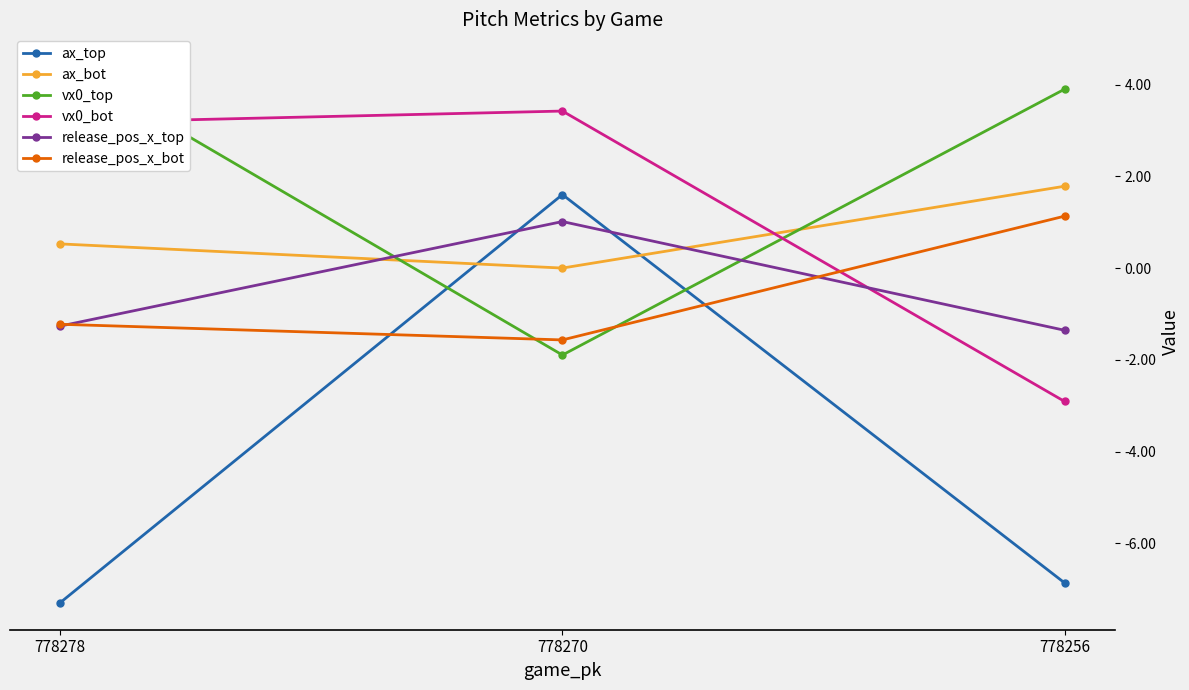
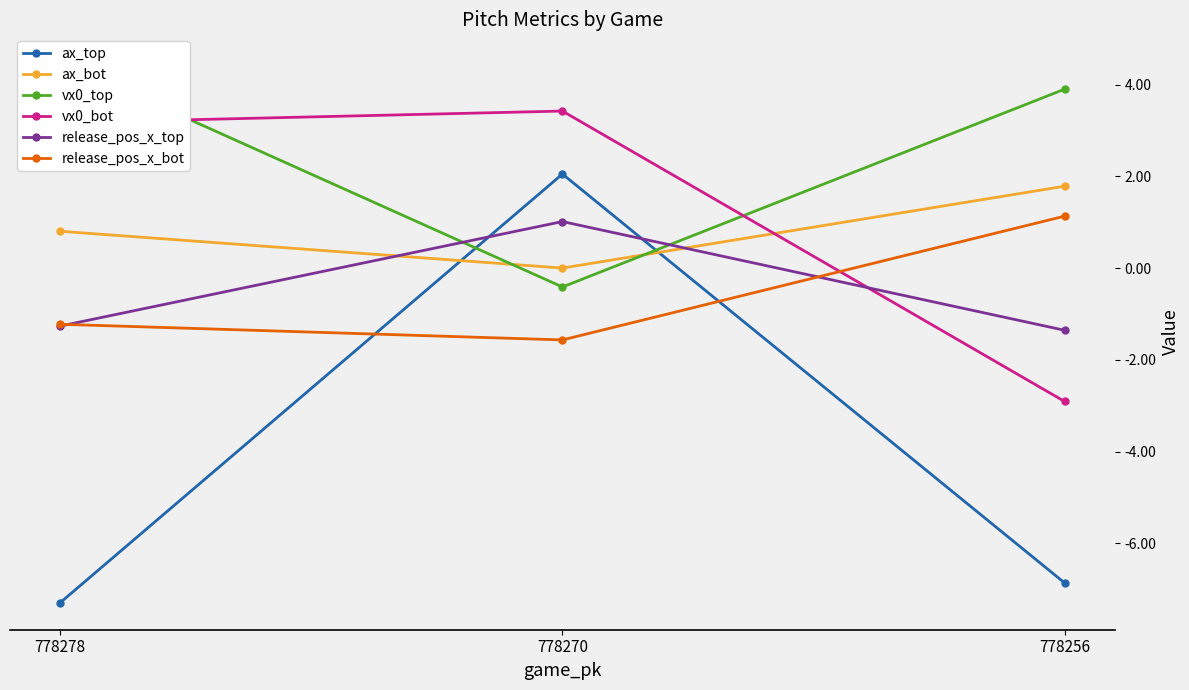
  {
    "ax_top": {
      "778278": -7.3,
-     "778270": 1.6,
+     "778270": 2.1,
      "778256": -6.9
    },
    "ax_bot": {
-     "778278": 0.5,
+     "778278": 0.8,
      "778270": 0.0,
      "778256": 1.8
    },
    "vx0_top": {
-     "778270": -1.9,
+     "778270": -0.4,
      "778256": 3.9
    },
    "vx0_bot": {
      "778270": 3.4,
      "778256": -2.9
    },
    "release_pos_x_top": {
      "778270": 1.0,
      "778256": -1.4
    },
    "release_pos_x_bot": {
      "778270": -1.6,
      "778256": 1.1
    }
  }
